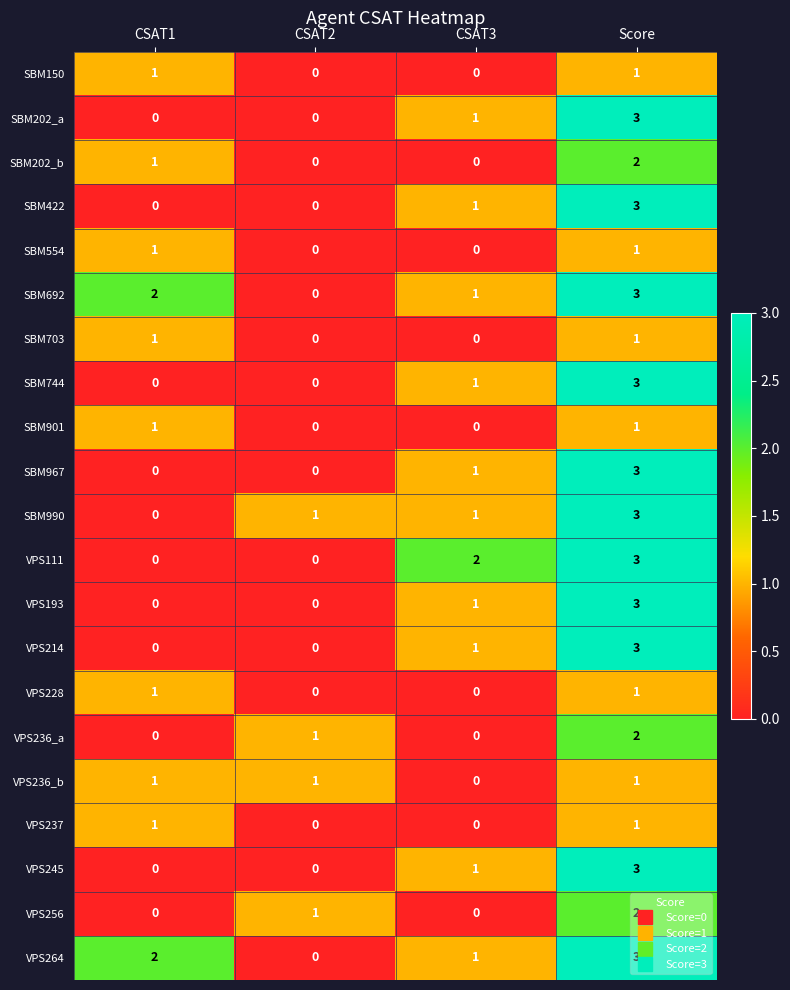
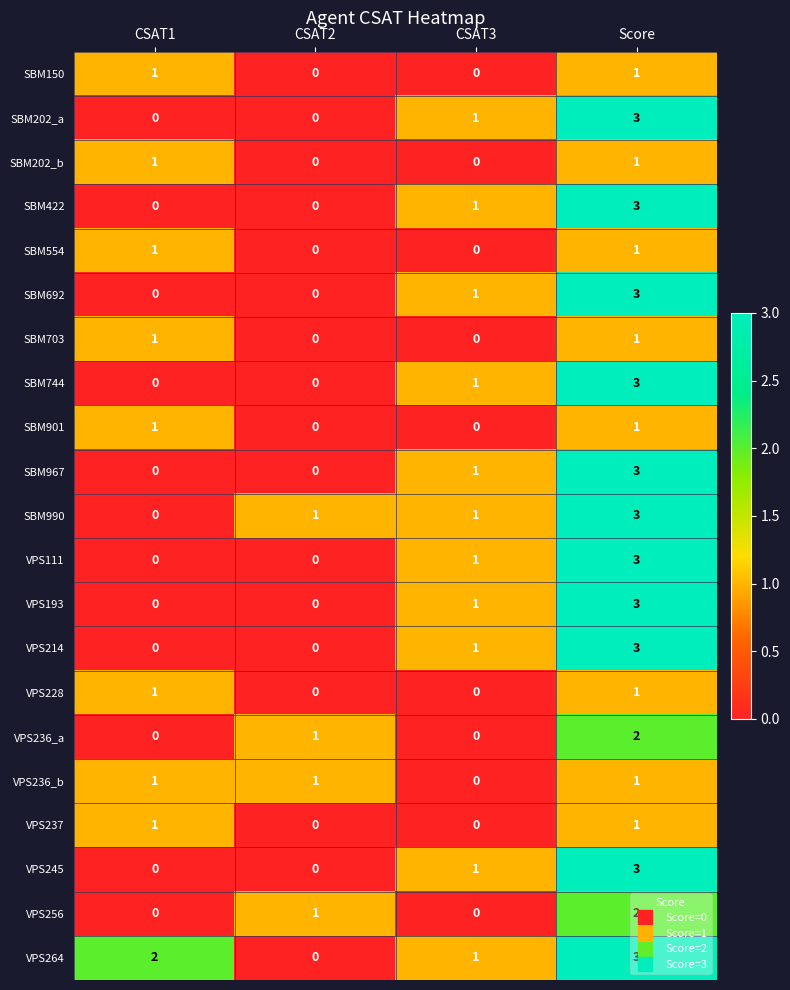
  {
    "SBM150": {
      "CSAT1": 1,
      "CSAT2": 0,
      "CSAT3": 0,
      "Score": 1
    },
    "SBM202_a": {
      "CSAT1": 0,
      "CSAT2": 0,
      "CSAT3": 1,
      "Score": 3
    },
    "SBM202_b": {
      "CSAT1": 1,
      "CSAT2": 0,
      "CSAT3": 0,
-     "Score": 2
+     "Score": 1
    },
    "SBM422": {
      "CSAT1": 0,
      "CSAT2": 0,
      "CSAT3": 1,
      "Score": 3
    },
    "SBM554": {
      "CSAT1": 1,
      "CSAT2": 0,
      "CSAT3": 0,
      "Score": 1
    },
    "SBM692": {
-     "CSAT1": 2,
+     "CSAT1": 0,
      "CSAT2": 0,
      "CSAT3": 1,
      "Score": 3
    },
    "SBM703": {
      "CSAT1": 1,
      "CSAT2": 0,
      "CSAT3": 0,
      "Score": 1
    },
    "SBM744": {
      "CSAT1": 0,
      "CSAT2": 0,
      "CSAT3": 1,
      "Score": 3
    },
    "SBM901": {
      "CSAT1": 1,
      "CSAT2": 0,
      "CSAT3": 0,
      "Score": 1
    },
    "SBM967": {
      "CSAT1": 0,
      "CSAT2": 0,
      "CSAT3": 1,
      "Score": 3
    },
    "SBM990": {
      "CSAT1": 0,
      "CSAT2": 1,
      "CSAT3": 1,
      "Score": 3
    },
    "VPS111": {
      "CSAT1": 0,
      "CSAT2": 0,
-     "CSAT3": 2,
+     "CSAT3": 1,
      "Score": 3
    },
    "VPS193": {
      "CSAT1": 0,
      "CSAT2": 0,
      "CSAT3": 1,
      "Score": 3
    },
    "VPS214": {
      "CSAT1": 0,
      "CSAT2": 0,
      "CSAT3": 1,
      "Score": 3
    },
    "VPS228": {
      "CSAT1": 1,
      "CSAT2": 0,
      "CSAT3": 0,
      "Score": 1
    },
    "VPS236_a": {
      "CSAT1": 0,
      "CSAT2": 1,
      "CSAT3": 0,
      "Score": 2
    },
    "VPS236_b": {
      "CSAT1": 1,
      "CSAT2": 1,
      "CSAT3": 0,
      "Score": 1
    },
    "VPS237": {
      "CSAT1": 1,
      "CSAT2": 0,
      "CSAT3": 0,
      "Score": 1
    },
    "VPS245": {
      "CSAT1": 0,
      "CSAT2": 0,
      "CSAT3": 1,
      "Score": 3
    },
    "VPS256": {
      "CSAT1": 0,
      "CSAT2": 1,
      "CSAT3": 0
    },
    "VPS264": {
      "CSAT1": 2,
      "CSAT2": 0,
      "CSAT3": 1
    }
  }
